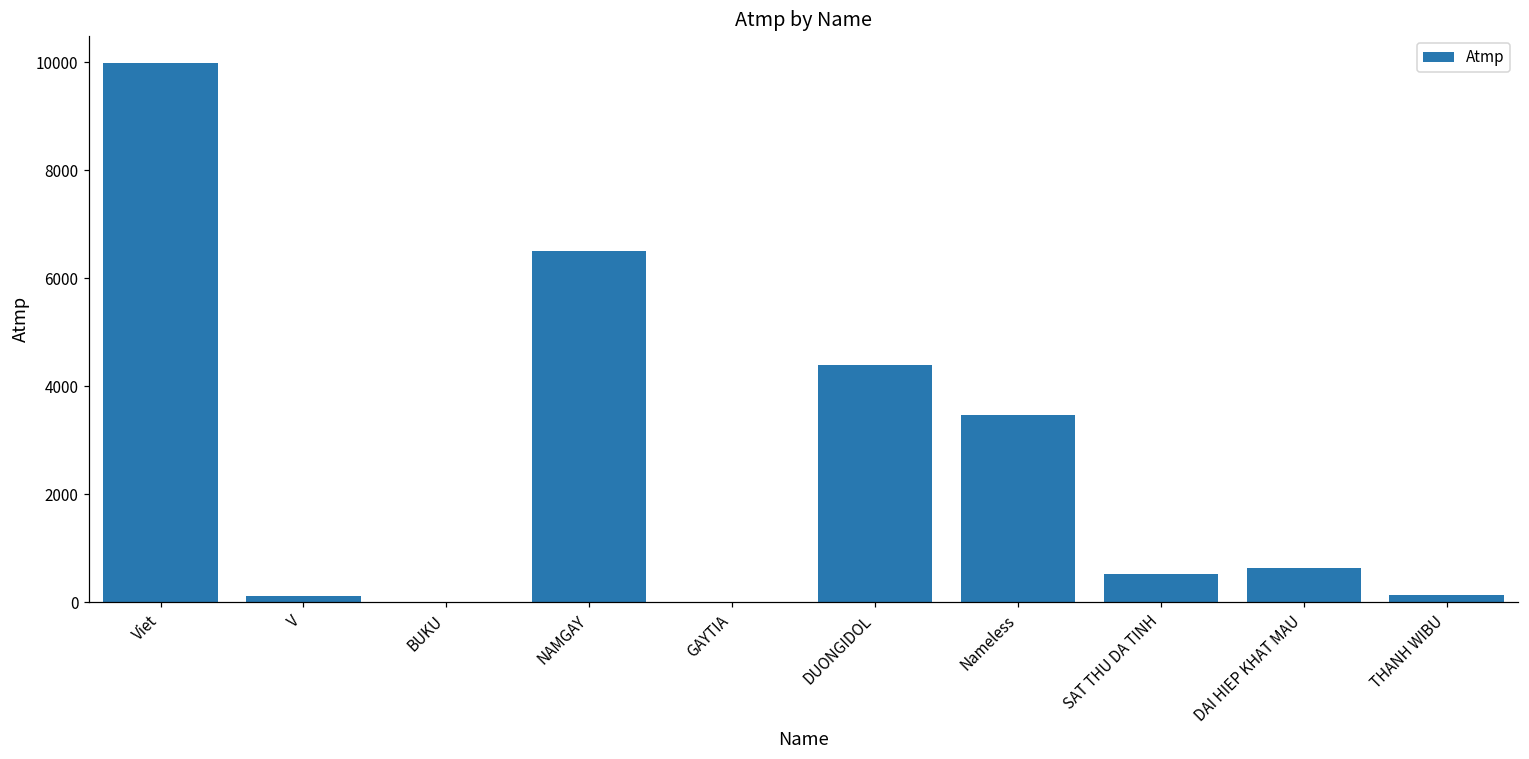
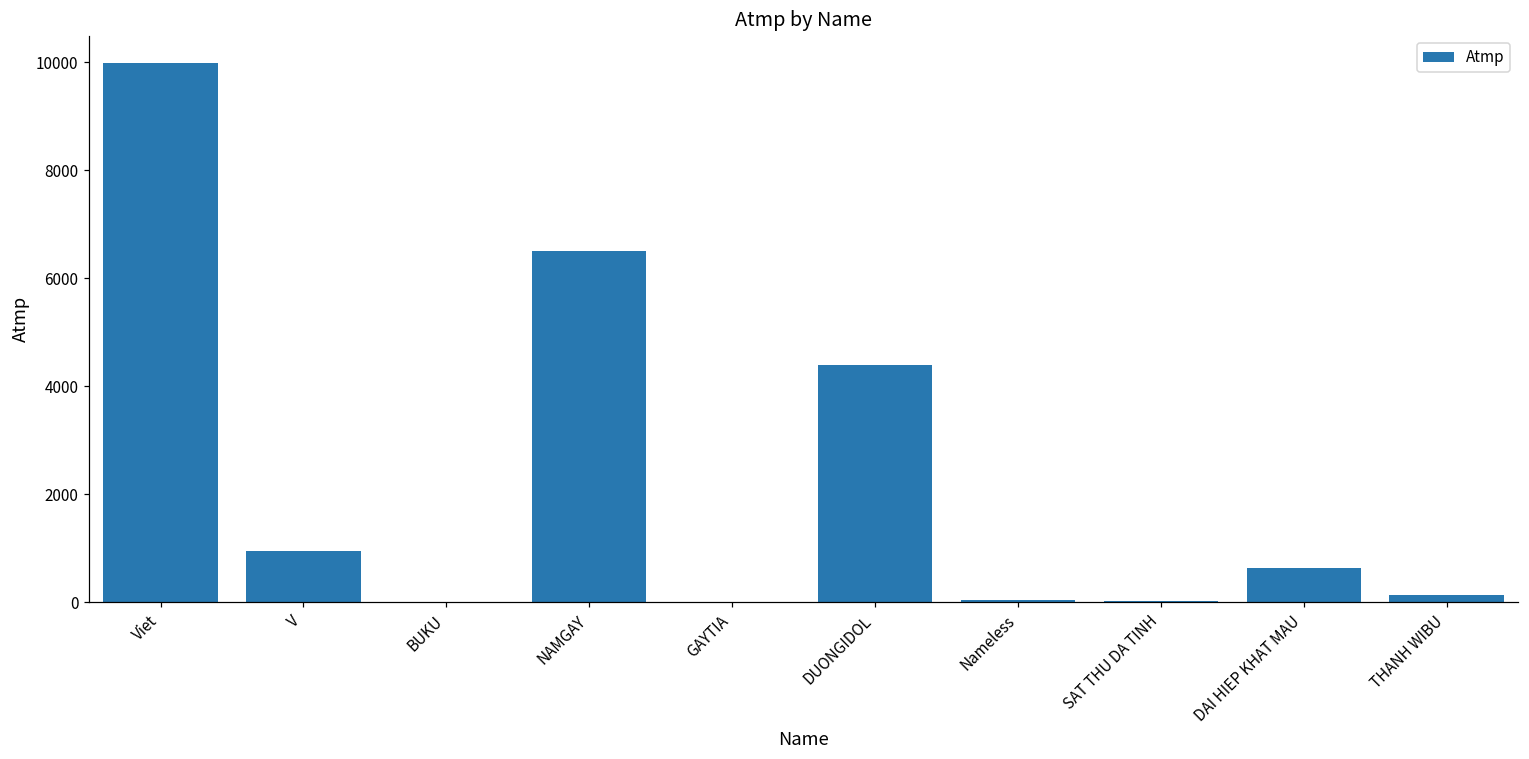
  {
    "Viet": 10000,
-   "V": 100,
+   "V": 1000,
    "NAMGAY": 6500,
    "DUONGIDOL": 4400,
-   "Nameless": 3500,
-   "SAT THU DA TINH": 500,
+   "Nameless": 0,
+   "SAT THU DA TINH": 0,
    "DAI HIEP KHAT MAU": 600,
    "THANH WIBU": 100
  }
